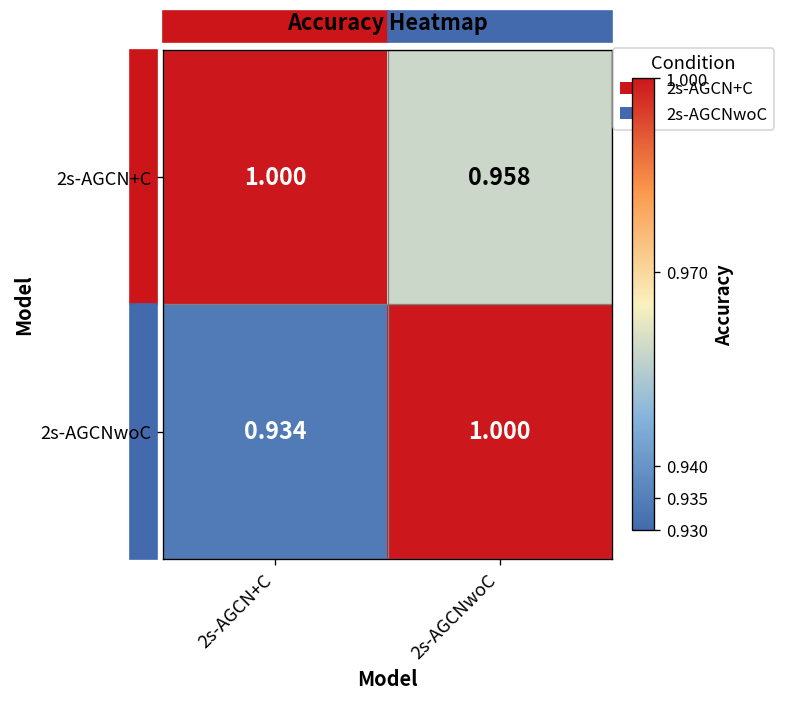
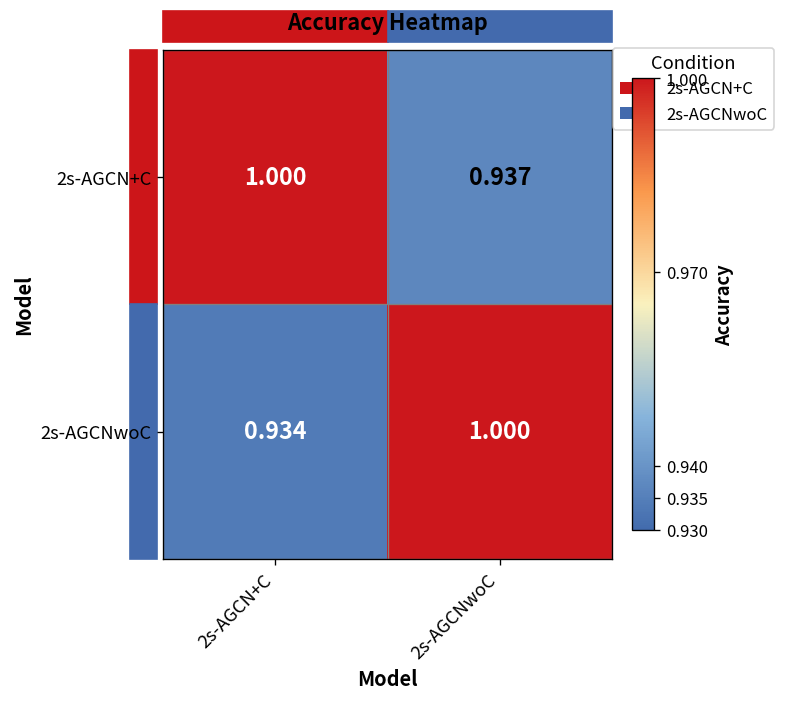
  {
    "2s-AGCN+C": {
      "2s-AGCN+C": 1.000,
-     "2s-AGCNwoC": 0.958
+     "2s-AGCNwoC": 0.937
    },
    "2s-AGCNwoC": {
      "2s-AGCN+C": 0.934,
      "2s-AGCNwoC": 1.000
    }
  }
